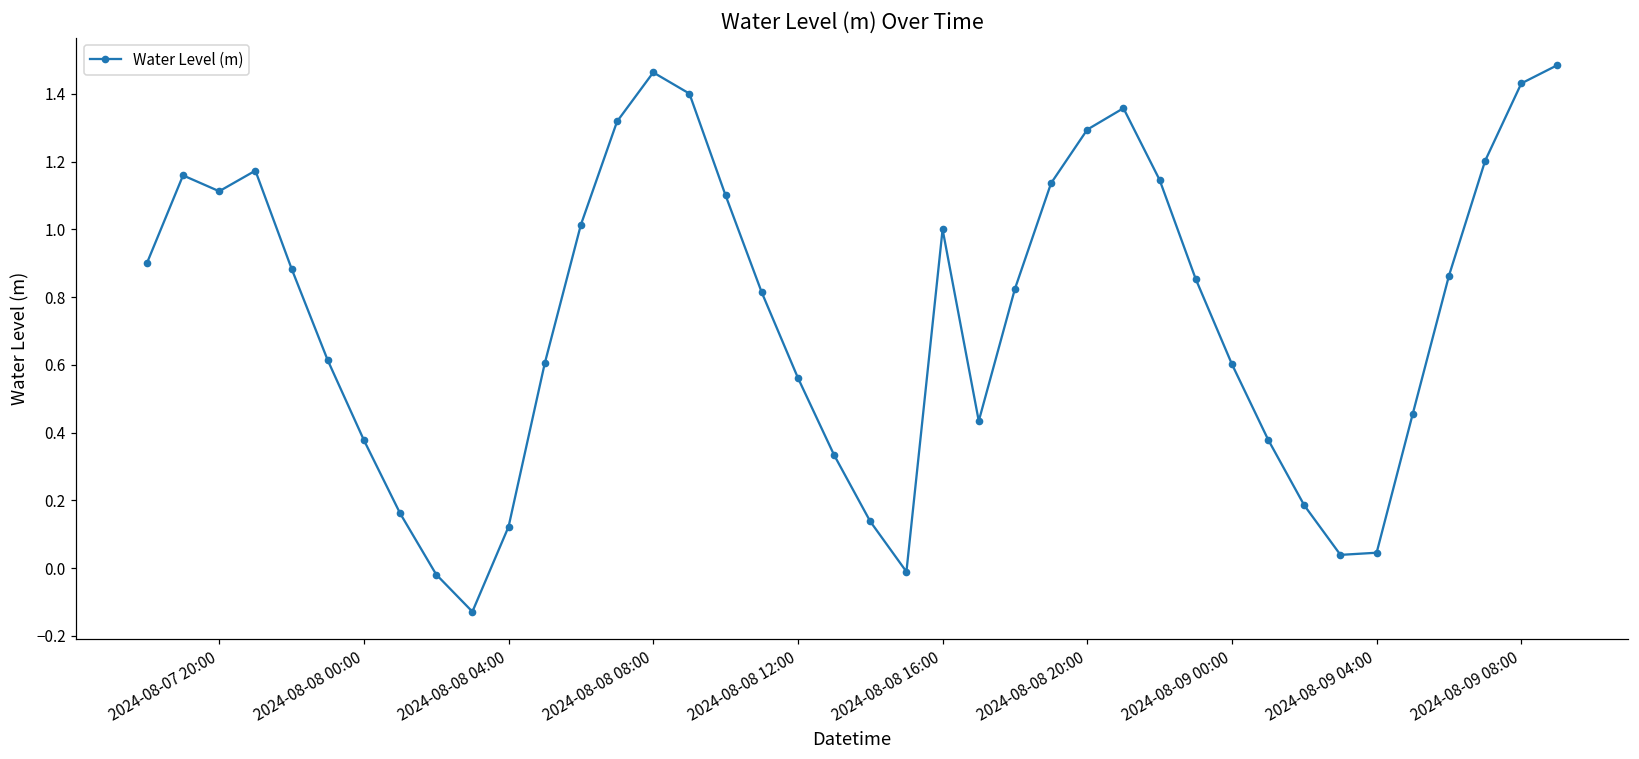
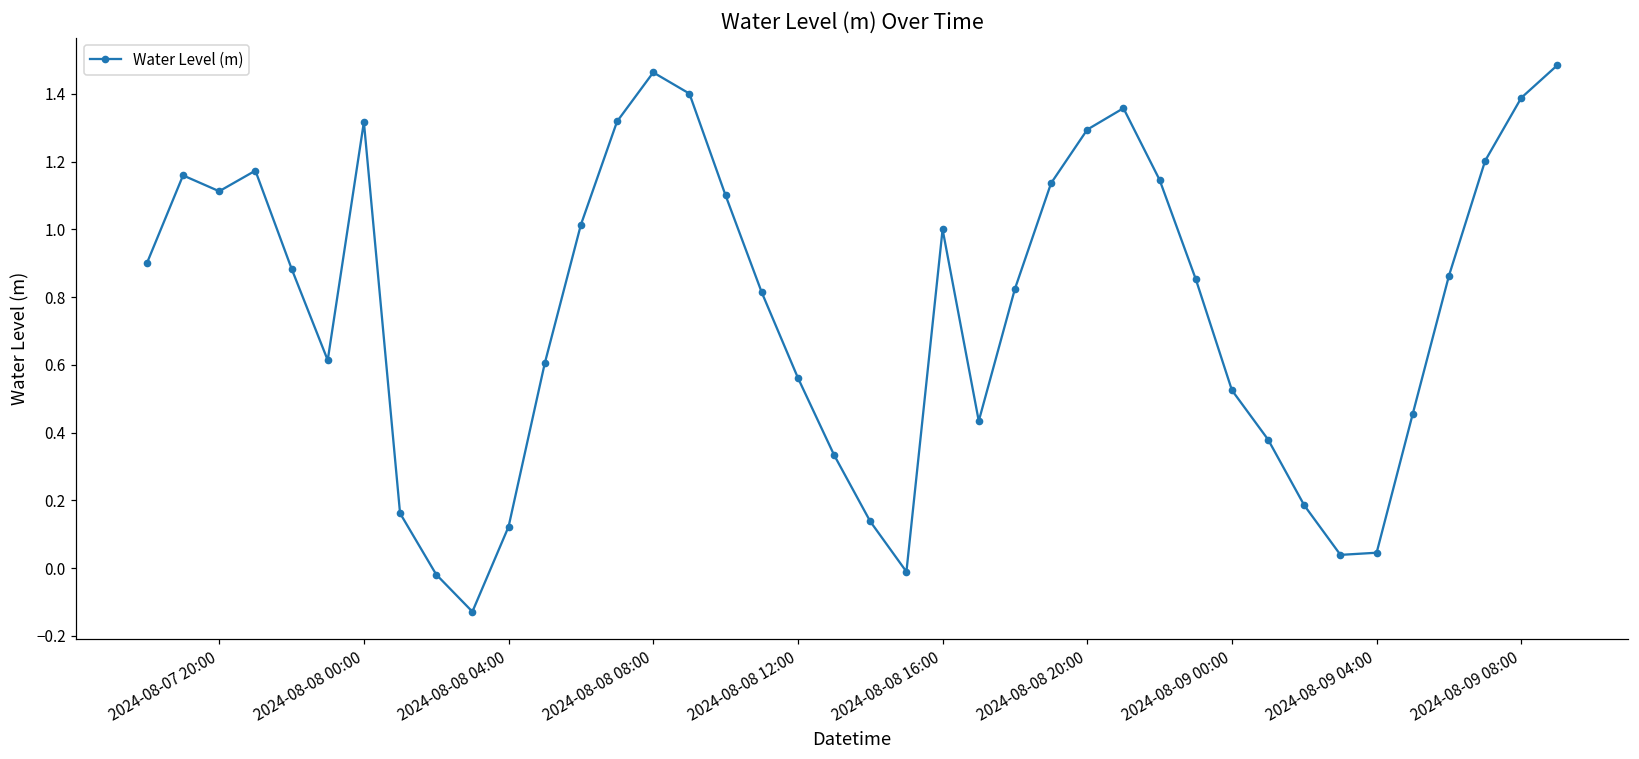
  {
    "2024-08-07 20:00": 1.11,
-   "2024-08-08 00:00": 0.38,
+   "2024-08-08 00:00": 1.32,
    "2024-08-08 04:00": 0.12,
    "2024-08-08 08:00": 1.46,
    "2024-08-08 12:00": 0.56,
    "2024-08-08 16:00": 1.00,
    "2024-08-08 20:00": 1.29,
-   "2024-08-09 00:00": 0.60,
+   "2024-08-09 00:00": 0.52,
    "2024-08-09 04:00": 0.05,
-   "2024-08-09 08:00": 1.43
+   "2024-08-09 08:00": 1.39
  }
